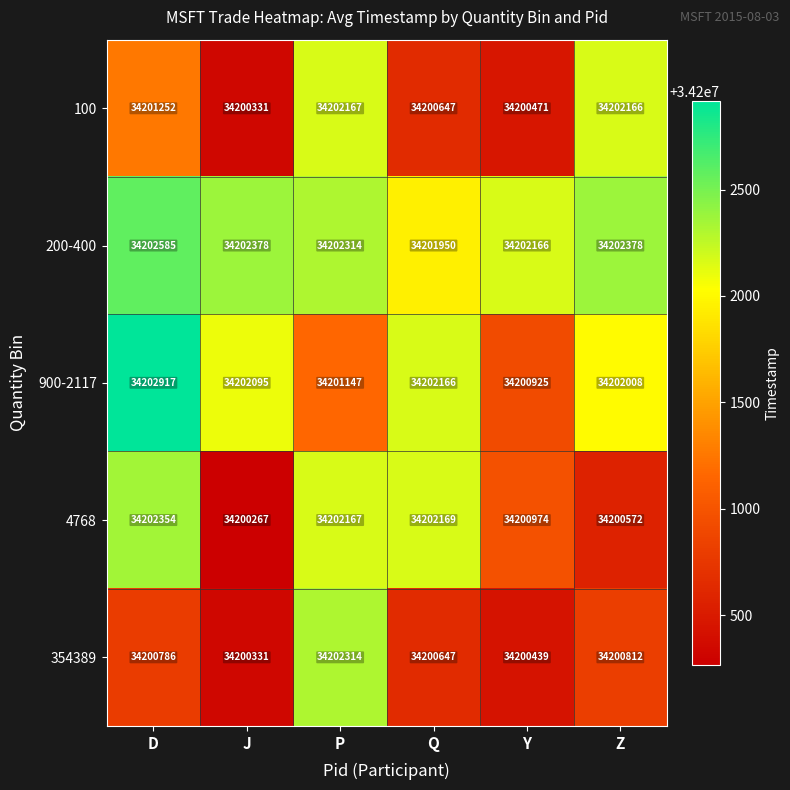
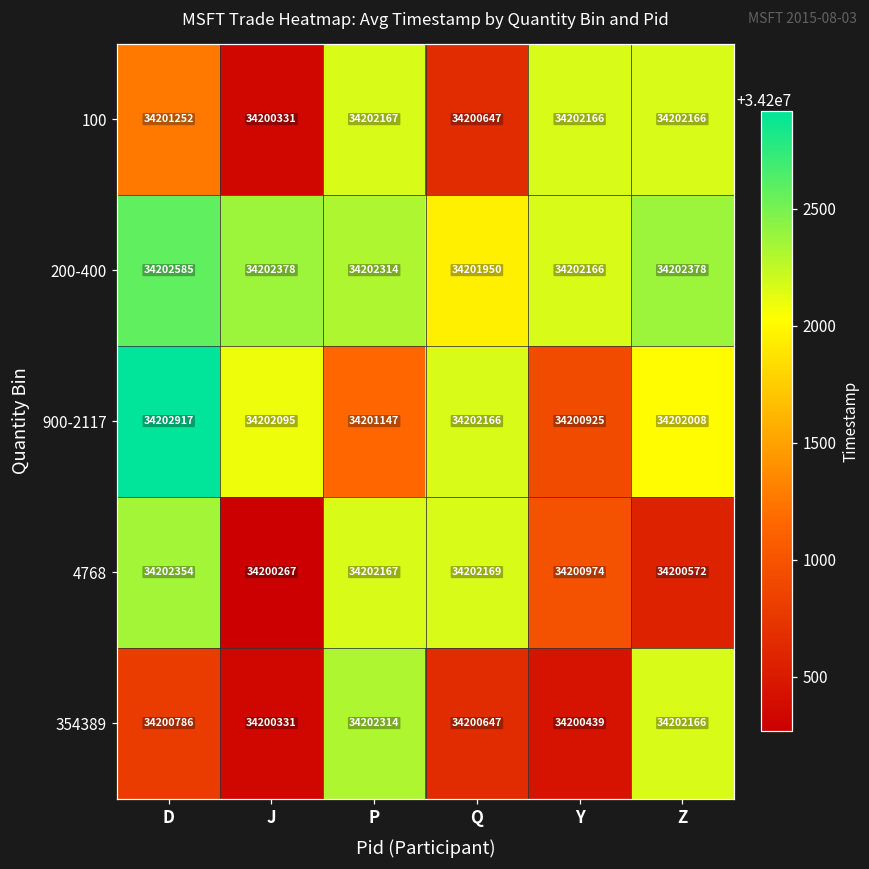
  {
    "100": {
-     "Y": 34200471
+     "Y": 34202166
    },
    "354389": {
-     "Z": 34200812
+     "Z": 34202166
    }
  }
